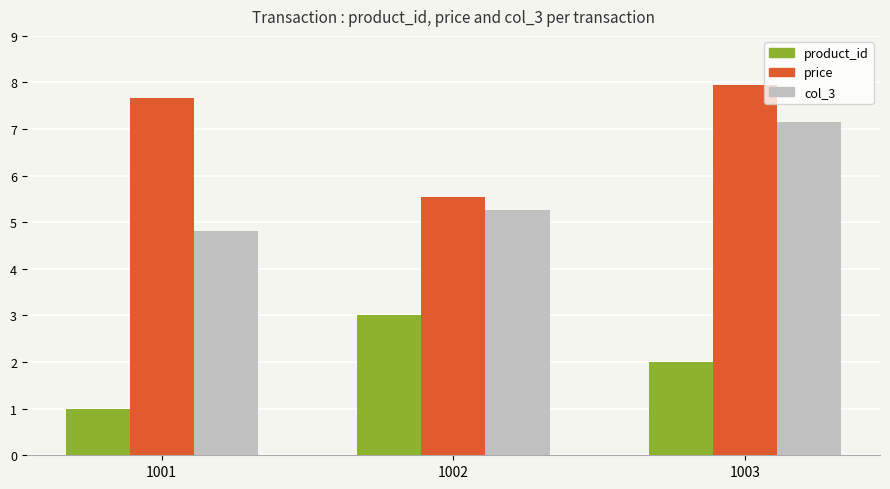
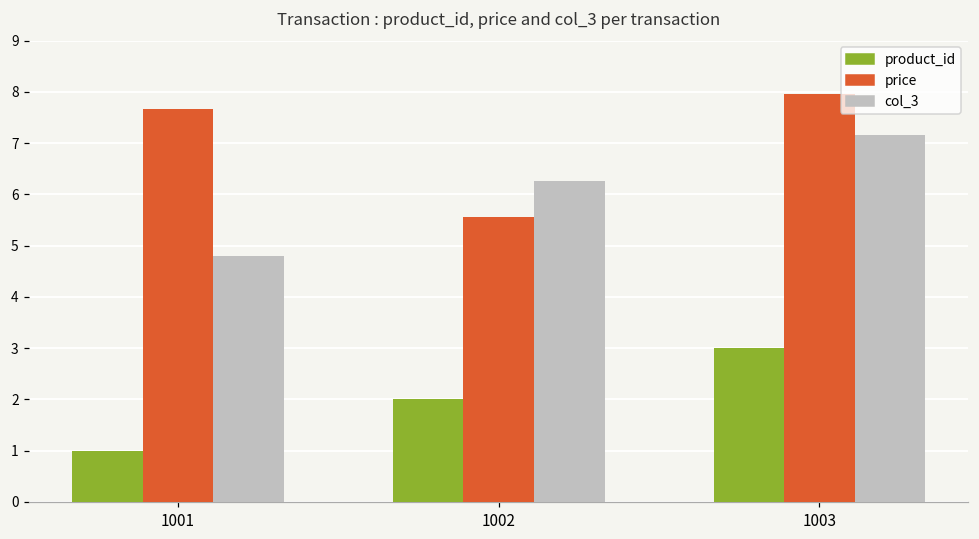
  {
    "product_id": {
      "1001": 1,
-     "1002": 3,
-     "1003": 2
+     "1002": 2,
+     "1003": 3
    },
    "price": {
      "1001": 7.7,
      "1002": 5.6,
      "1003": 8.0
    },
    "col_3": {
      "1001": 4.8,
-     "1002": 5.3,
+     "1002": 6.3,
      "1003": 7.2
    }
  }
